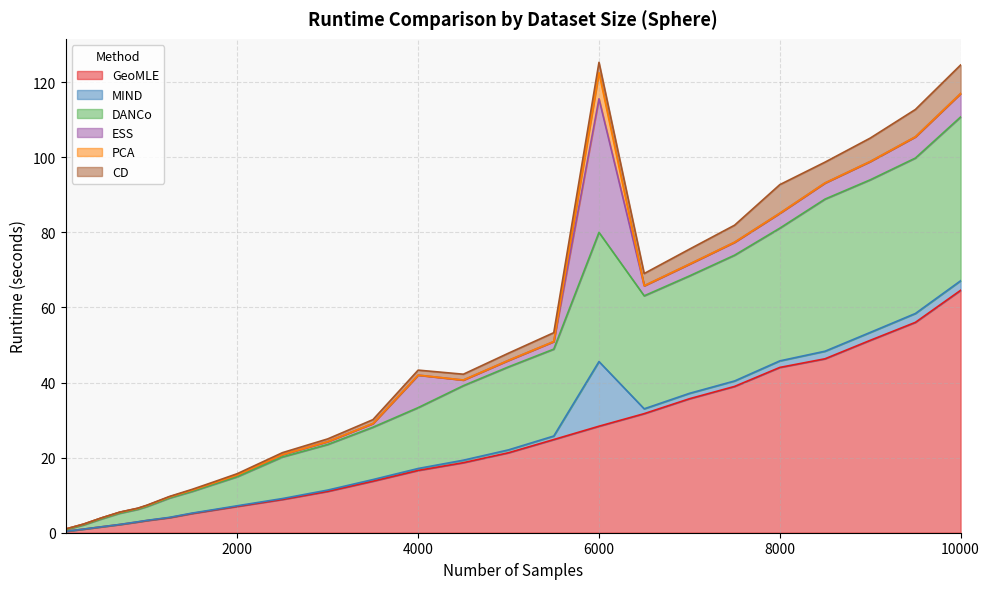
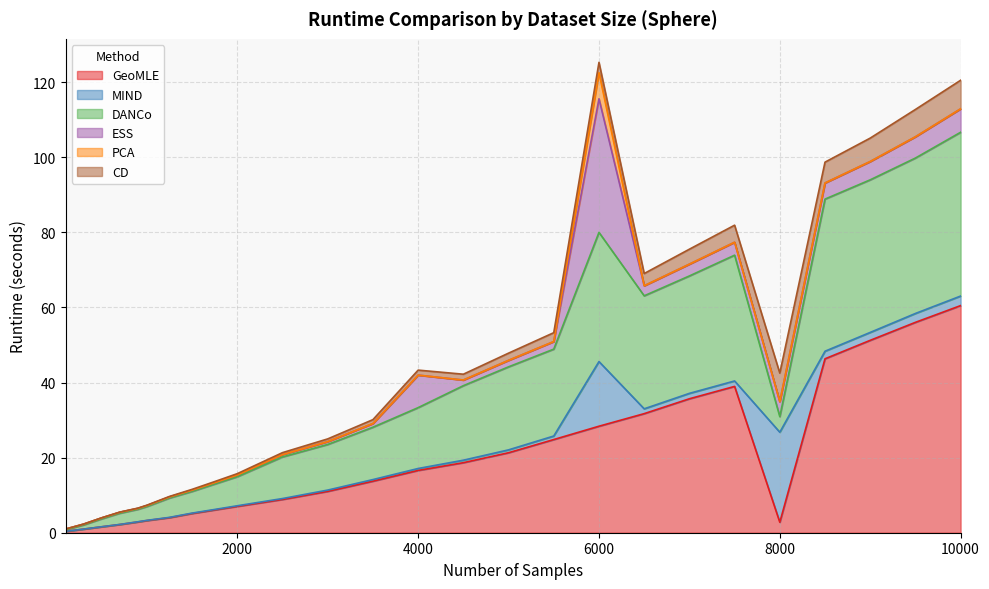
  {
    "GeoMLE": {
      "6000": 28,
-     "8000": 44,
-     "10000": 65
+     "8000": 3,
+     "10000": 60
    },
    "MIND": {
      "6000": 17,
-     "8000": 2,
+     "8000": 24,
      "10000": 3
    },
    "DANCo": {
      "4000": 16,
      "6000": 34,
-     "8000": 35,
+     "8000": 4,
      "10000": 44
    },
    "ESS": {
      "6000": 36
    },
    "PCA": {
      "6000": 7
    },
    "CD": {
      "4000": 1,
      "6000": 3,
      "8000": 8,
      "10000": 8
    }
  }
